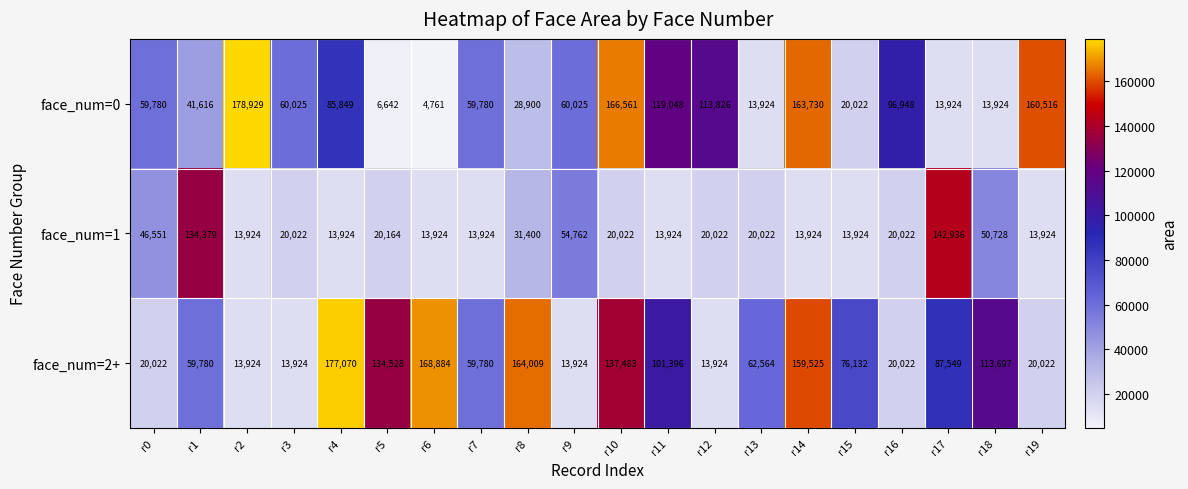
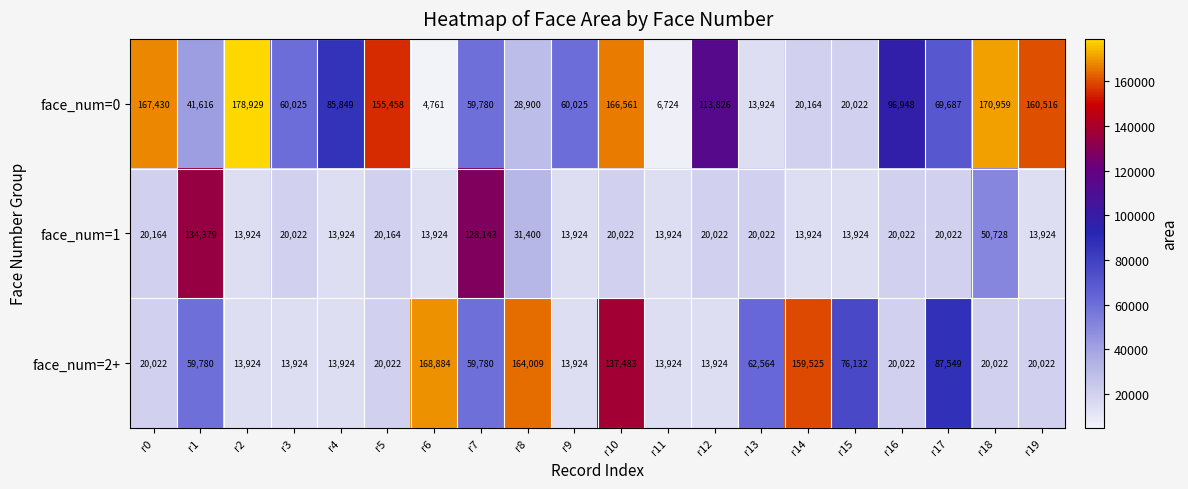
  {
    "face_num=0": {
-     "r0": "59,780",
+     "r0": "167,430",
      "r1": "41,616",
      "r2": "178,929",
      "r3": "60,025",
      "r4": "85,849",
-     "r5": "6,642",
+     "r5": "155,458",
      "r6": "4,761",
      "r7": "59,780",
      "r8": "28,900",
      "r9": "60,025",
      "r10": "166,561",
-     "r11": "119,048",
+     "r11": "6,724",
      "r12": "113,826",
      "r13": "13,924",
-     "r14": "163,730",
+     "r14": "20,164",
      "r15": "20,022",
      "r16": "96,948",
-     "r17": "13,924",
-     "r18": "13,924",
+     "r17": "69,687",
+     "r18": "170,959",
      "r19": "160,516"
    },
    "face_num=1": {
-     "r0": "46,551",
+     "r0": "20,164",
      "r1": "134,379",
      "r2": "13,924",
      "r3": "20,022",
      "r4": "13,924",
      "r5": "20,164",
      "r6": "13,924",
-     "r7": "13,924",
+     "r7": "128,143",
      "r8": "31,400",
-     "r9": "54,762",
+     "r9": "13,924",
      "r10": "20,022",
      "r11": "13,924",
      "r12": "20,022",
      "r13": "20,022",
      "r14": "13,924",
      "r15": "13,924",
      "r16": "20,022",
-     "r17": "142,936",
+     "r17": "20,022",
      "r18": "50,728",
      "r19": "13,924"
    },
    "face_num=2+": {
      "r0": "20,022",
      "r1": "59,780",
      "r2": "13,924",
      "r3": "13,924",
-     "r4": "177,070",
-     "r5": "134,528",
+     "r4": "13,924",
+     "r5": "20,022",
      "r6": "168,884",
      "r7": "59,780",
      "r8": "164,009",
      "r9": "13,924",
      "r10": "137,483",
-     "r11": "101,396",
+     "r11": "13,924",
      "r12": "13,924",
      "r13": "62,564",
      "r14": "159,525",
      "r15": "76,132",
      "r16": "20,022",
      "r17": "87,549",
-     "r18": "113,697",
+     "r18": "20,022",
      "r19": "20,022"
    }
  }
